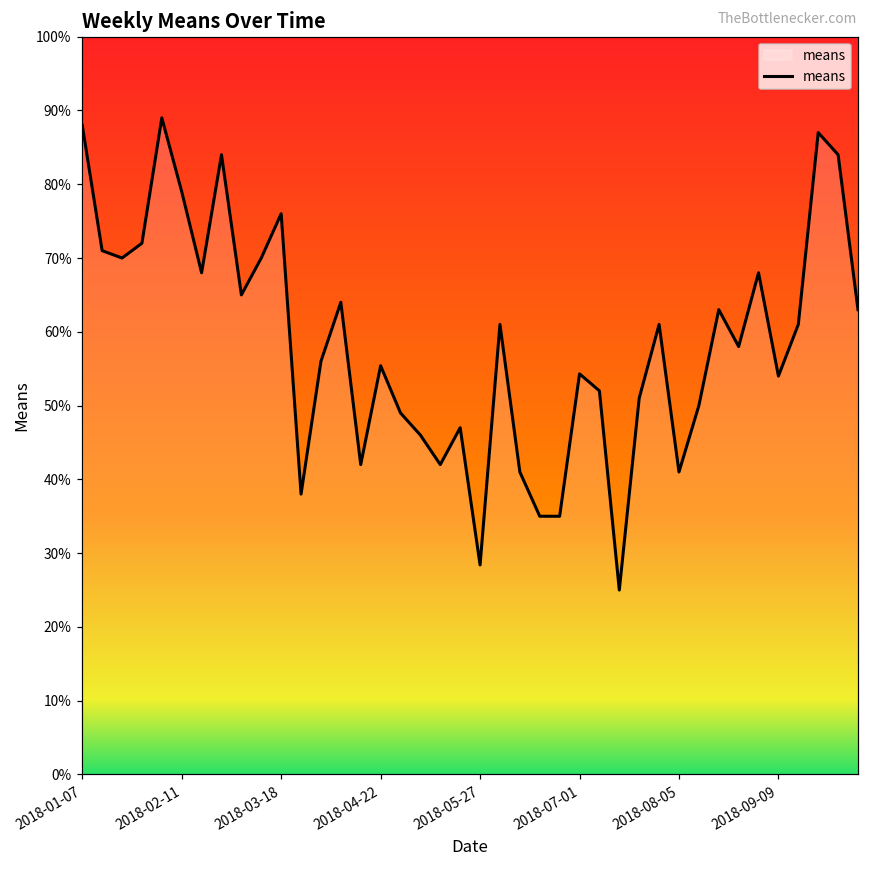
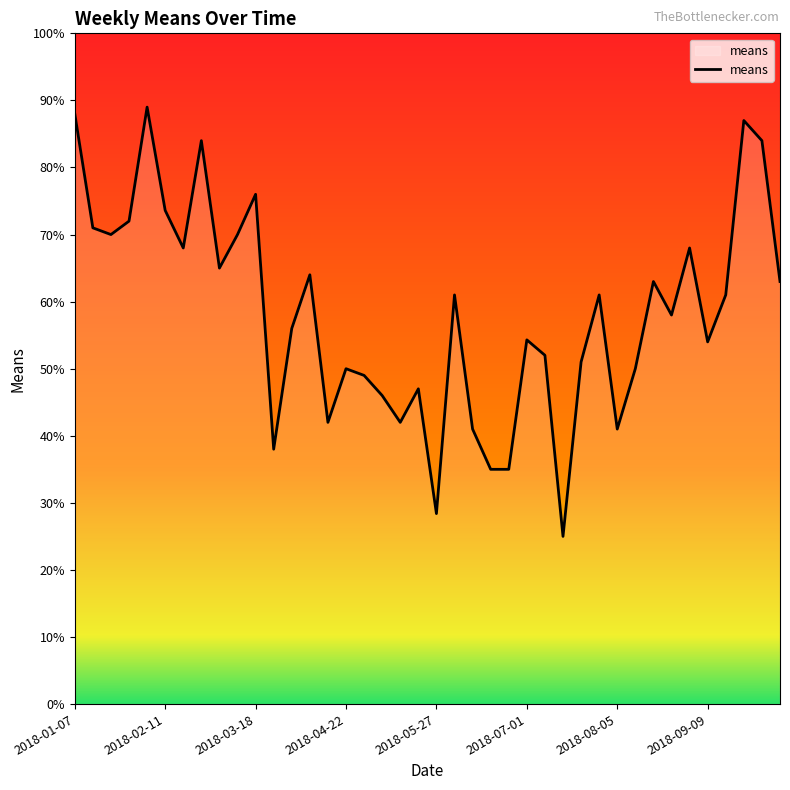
  {
    "2018-01-07": "88%",
-   "2018-02-11": "79%",
+   "2018-02-11": "74%",
    "2018-03-18": "76%",
-   "2018-04-22": "55%",
+   "2018-04-22": "50%",
    "2018-05-27": "28%",
    "2018-07-01": "54%",
    "2018-08-05": "41%",
    "2018-09-09": "54%"
  }
